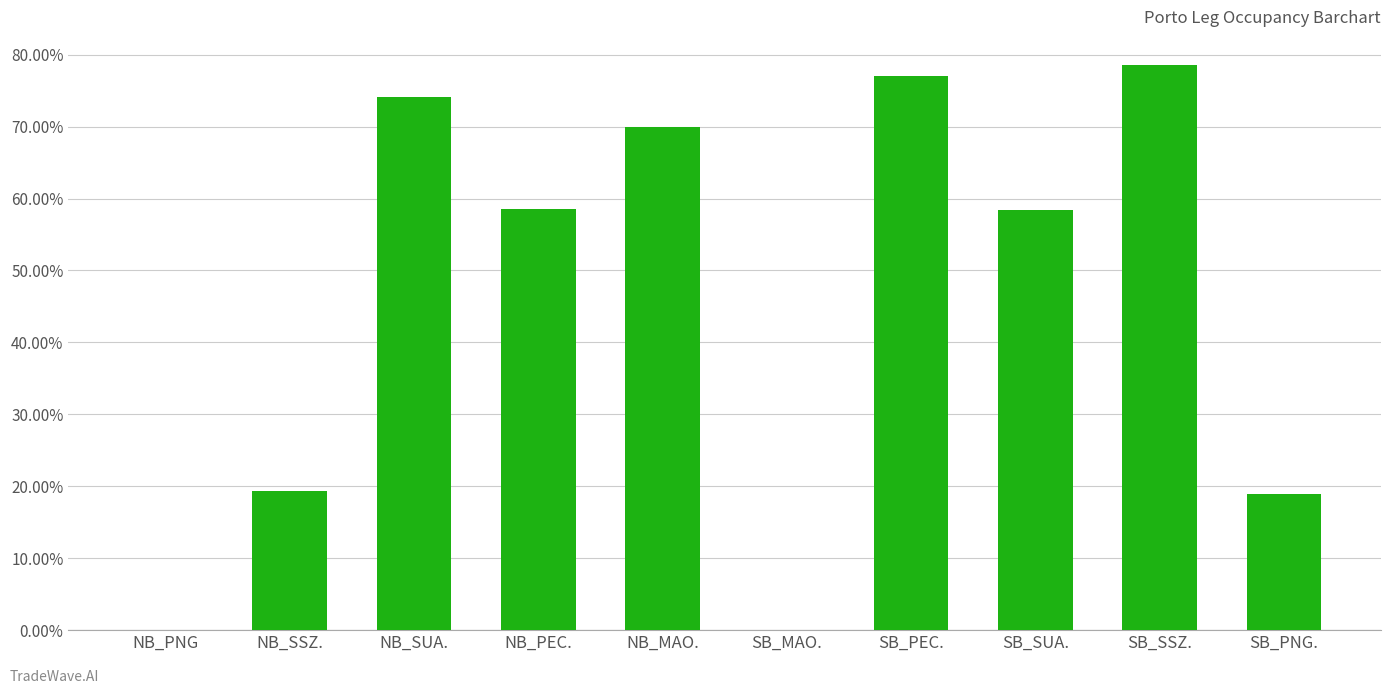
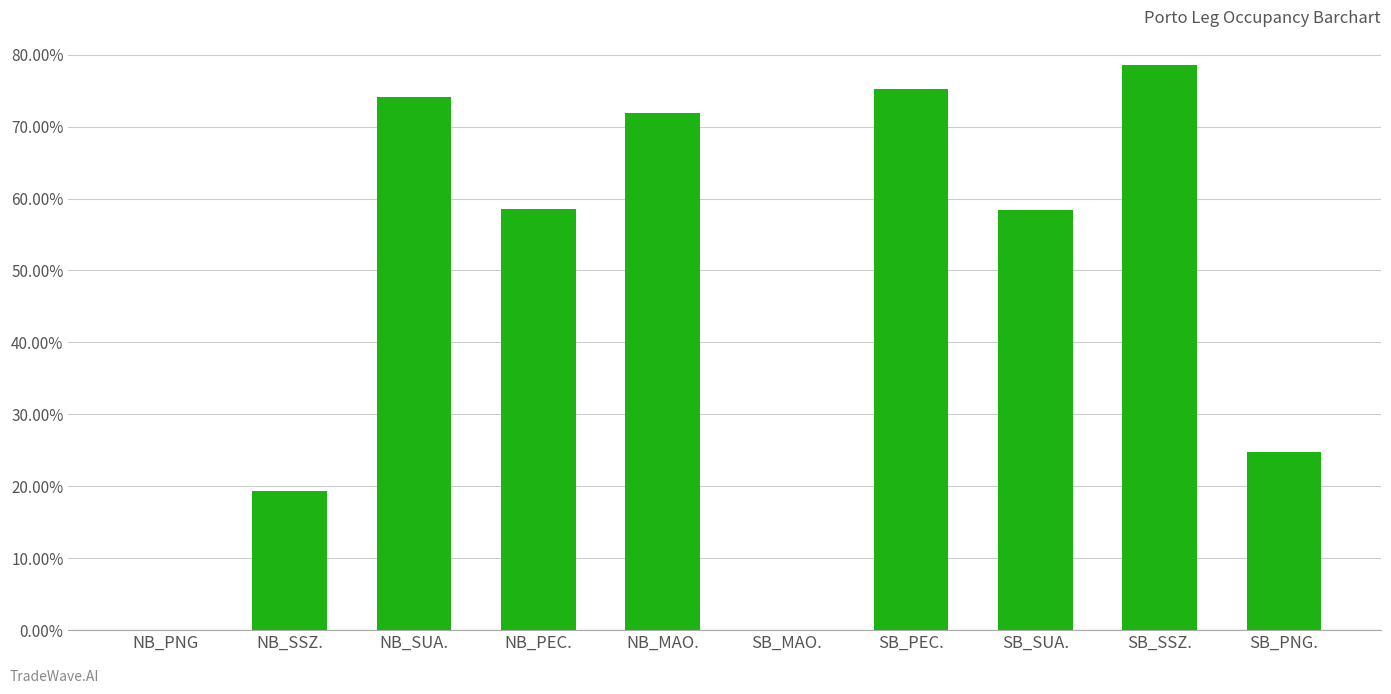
  {
    "NB_PNG": "0%",
    "NB_SSZ.": "19%",
    "NB_SUA.": "74%",
    "NB_PEC.": "59%",
-   "NB_MAO.": "70%",
+   "NB_MAO.": "72%",
    "SB_MAO.": "0%",
-   "SB_PEC.": "77%",
+   "SB_PEC.": "75%",
    "SB_SUA.": "58%",
    "SB_SSZ.": "79%",
-   "SB_PNG.": "19%"
+   "SB_PNG.": "25%"
  }
